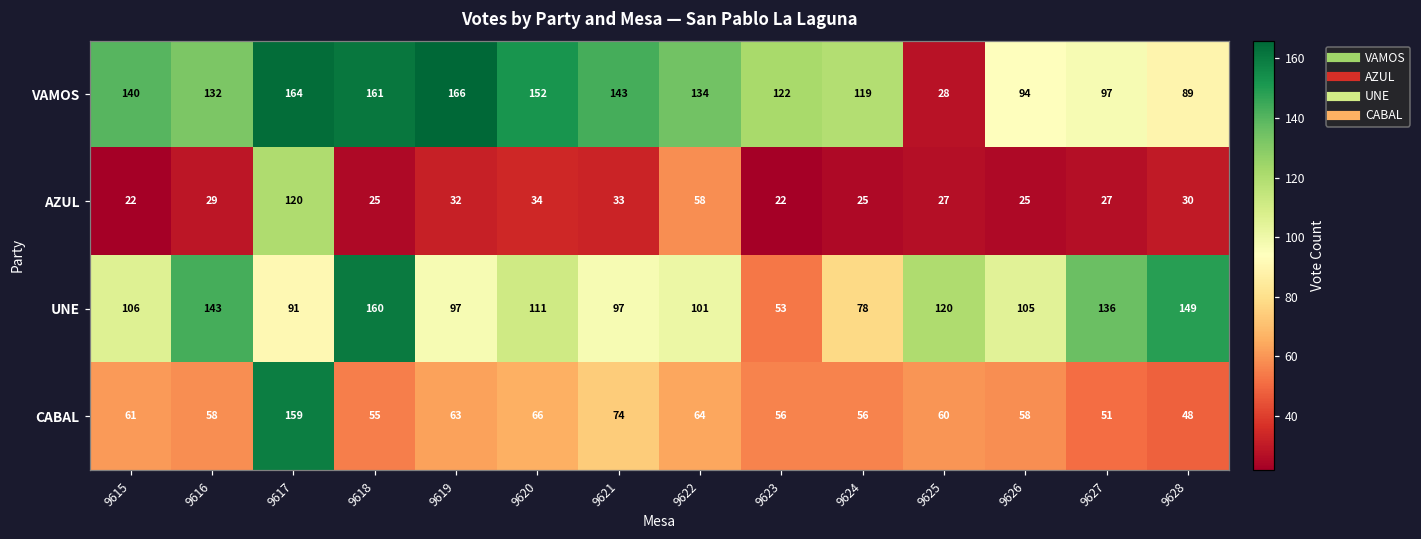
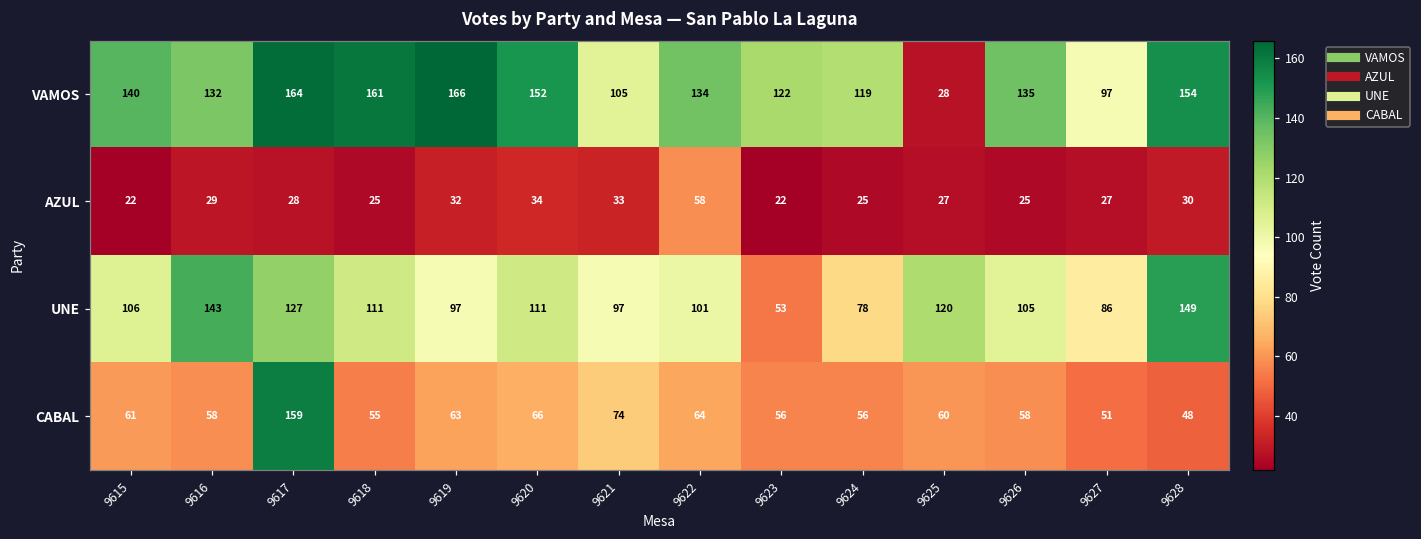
  {
    "VAMOS": {
      "9615": 140,
      "9616": 132,
      "9617": 164,
      "9618": 161,
      "9619": 166,
      "9620": 152,
-     "9621": 143,
+     "9621": 105,
      "9622": 134,
      "9623": 122,
      "9624": 119,
      "9625": 28,
-     "9626": 94,
+     "9626": 135,
      "9627": 97,
-     "9628": 89
+     "9628": 154
    },
    "AZUL": {
      "9615": 22,
      "9616": 29,
-     "9617": 120,
+     "9617": 28,
      "9618": 25,
      "9619": 32,
      "9620": 34,
      "9621": 33,
      "9622": 58,
      "9623": 22,
      "9624": 25,
      "9625": 27,
      "9626": 25,
      "9627": 27,
      "9628": 30
    },
    "UNE": {
      "9615": 106,
      "9616": 143,
-     "9617": 91,
-     "9618": 160,
+     "9617": 127,
+     "9618": 111,
      "9619": 97,
      "9620": 111,
      "9621": 97,
      "9622": 101,
      "9623": 53,
      "9624": 78,
      "9625": 120,
      "9626": 105,
-     "9627": 136,
+     "9627": 86,
      "9628": 149
    },
    "CABAL": {
      "9615": 61,
      "9616": 58,
      "9617": 159,
      "9618": 55,
      "9619": 63,
      "9620": 66,
      "9621": 74,
      "9622": 64,
      "9623": 56,
      "9624": 56,
      "9625": 60,
      "9626": 58,
      "9627": 51,
      "9628": 48
    }
  }
